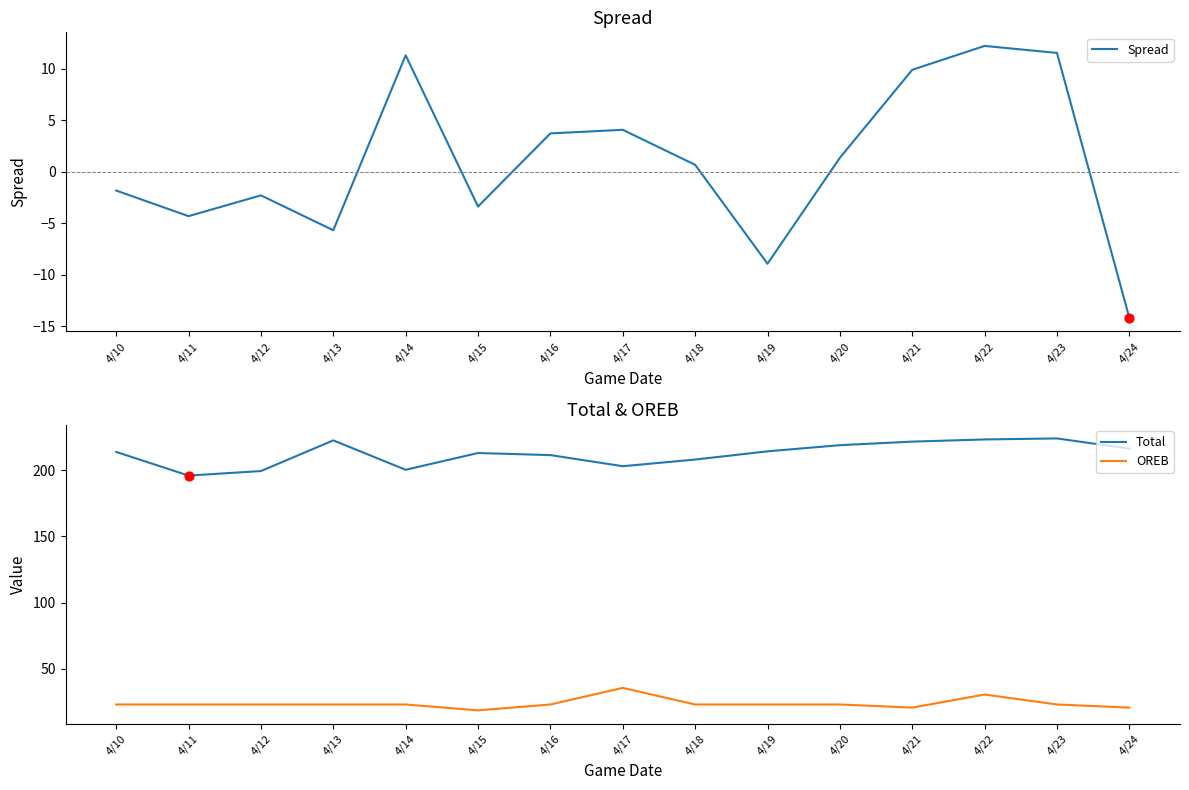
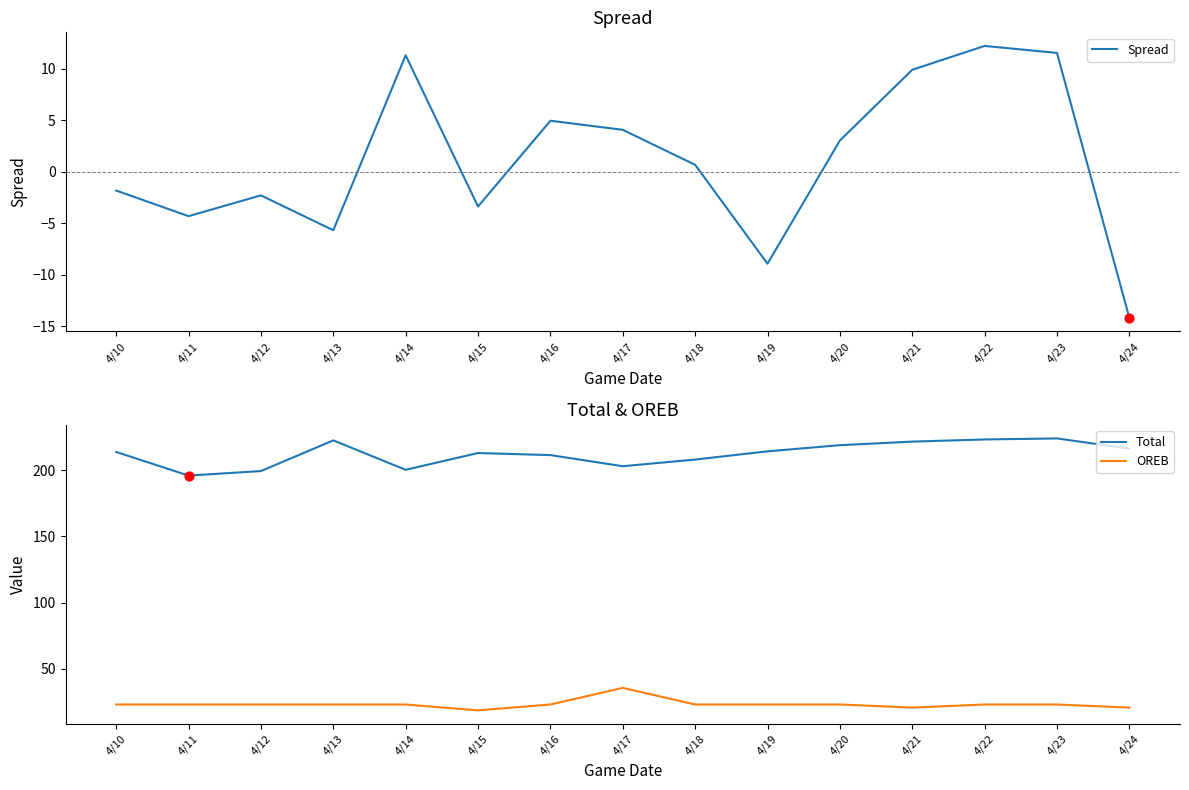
  {
    "Spread": {
      "Spread": {
        "4/10": -1.8,
        "4/11": -4.3,
        "4/12": -2.3,
        "4/13": -5.7,
        "4/14": 11.3,
        "4/15": -3.4,
-       "4/16": 3.7,
+       "4/16": 5.0,
        "4/17": 4.1,
        "4/18": 0.7,
        "4/19": -8.9,
-       "4/20": 1.4,
+       "4/20": 3.0,
        "4/21": 9.9,
        "4/22": 12.2,
        "4/23": 11.6
      }
    },
    "Total & OREB": {
      "Total": {
        "4/10": 214,
        "4/12": 200,
        "4/13": 223,
        "4/14": 200,
        "4/15": 213,
        "4/16": 212,
        "4/17": 203,
        "4/18": 208,
        "4/19": 214,
        "4/20": 219,
        "4/21": 222,
        "4/22": 223,
        "4/23": 224
      },
      "OREB": {
        "4/10": 23,
        "4/11": 23,
        "4/12": 23,
        "4/13": 23,
        "4/14": 23,
        "4/15": 18,
        "4/16": 23,
        "4/17": 35,
        "4/18": 23,
        "4/19": 23,
        "4/20": 23,
        "4/21": 21,
-       "4/22": 30,
+       "4/22": 23,
        "4/23": 23,
        "4/24": 21
      }
    }
  }
